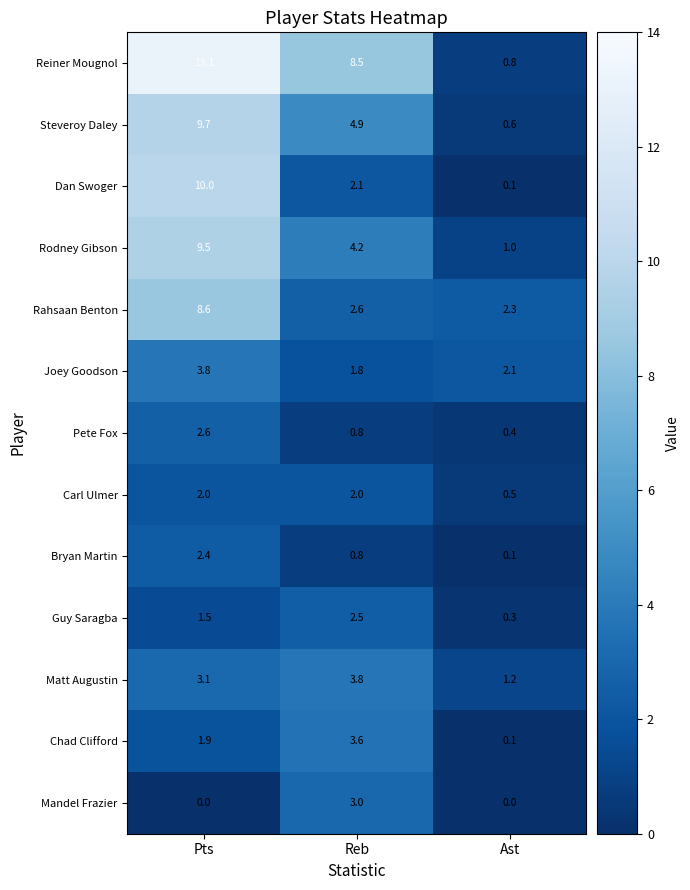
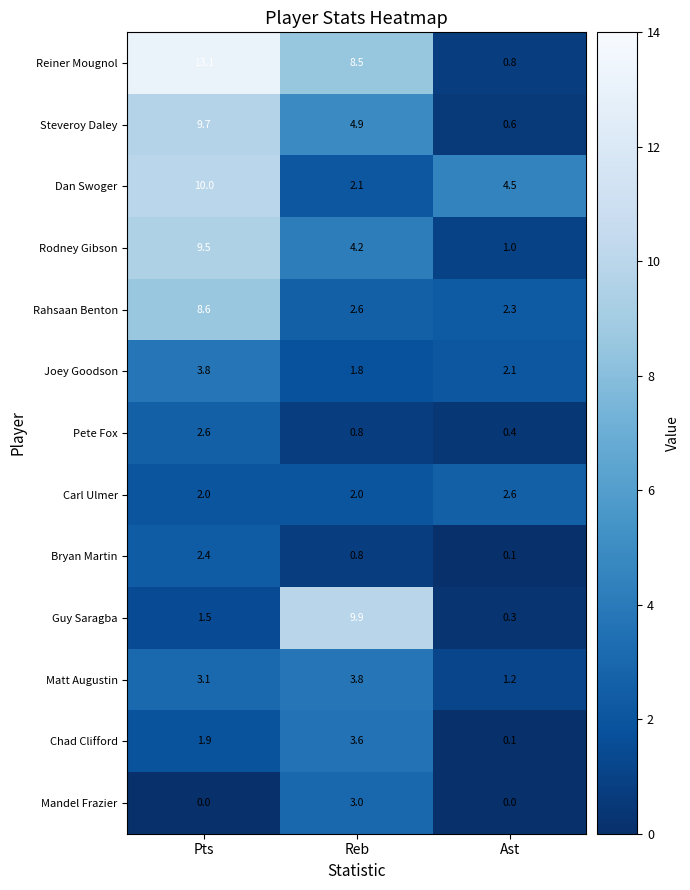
  {
    "Reiner Mougnol": {
      "Reb": 8.5,
      "Ast": 0.8
    },
    "Steveroy Daley": {
      "Pts": 9.7,
      "Reb": 4.9,
      "Ast": 0.6
    },
    "Dan Swoger": {
      "Pts": 10.0,
      "Reb": 2.1,
-     "Ast": 0.1
+     "Ast": 4.5
    },
    "Rodney Gibson": {
      "Pts": 9.5,
      "Reb": 4.2,
      "Ast": 1.0
    },
    "Rahsaan Benton": {
      "Pts": 8.6,
      "Reb": 2.6,
      "Ast": 2.3
    },
    "Joey Goodson": {
      "Pts": 3.8,
      "Reb": 1.8,
      "Ast": 2.1
    },
    "Pete Fox": {
      "Pts": 2.6,
      "Reb": 0.8,
      "Ast": 0.4
    },
    "Carl Ulmer": {
      "Pts": 2.0,
      "Reb": 2.0,
-     "Ast": 0.5
+     "Ast": 2.6
    },
    "Bryan Martin": {
      "Pts": 2.4,
      "Reb": 0.8,
      "Ast": 0.1
    },
    "Guy Saragba": {
      "Pts": 1.5,
-     "Reb": 2.5,
+     "Reb": 9.9,
      "Ast": 0.3
    },
    "Matt Augustin": {
      "Pts": 3.1,
      "Reb": 3.8,
      "Ast": 1.2
    },
    "Chad Clifford": {
      "Pts": 1.9,
      "Reb": 3.6,
      "Ast": 0.1
    },
    "Mandel Frazier": {
      "Pts": 0.0,
      "Reb": 3.0,
      "Ast": 0.0
    }
  }
